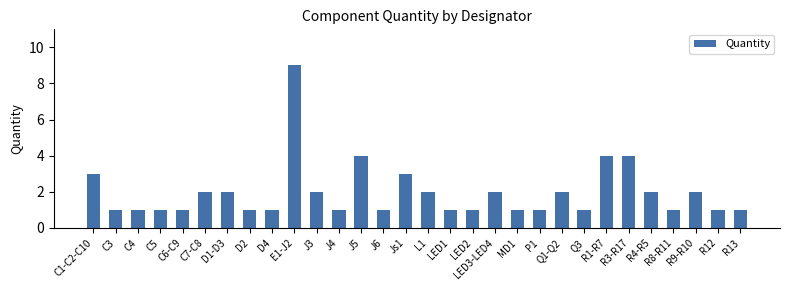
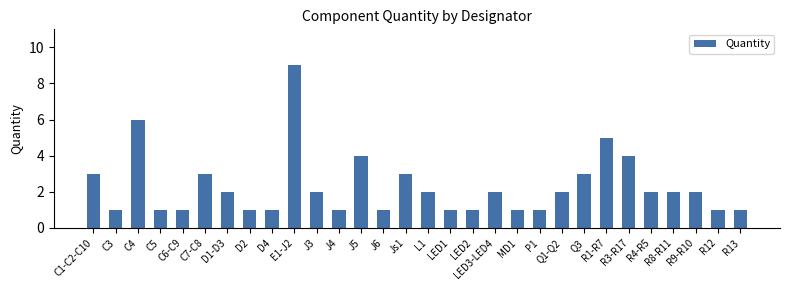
  {
    "C1-C2-C10": 3,
    "C3": 1,
-   "C4": 1,
+   "C4": 6,
    "C5": 1,
    "C6-C9": 1,
-   "C7-C8": 2,
+   "C7-C8": 3,
    "D1-D3": 2,
    "D2": 1,
    "D4": 1,
    "E1-J2": 9,
    "J3": 2,
    "J4": 1,
    "J5": 4,
    "J6": 1,
    "Js1": 3,
    "L1": 2,
    "LED1": 1,
    "LED2": 1,
    "LED3-LED4": 2,
    "MD1": 1,
    "P1": 1,
    "Q1-Q2": 2,
-   "Q3": 1,
-   "R1-R7": 4,
+   "Q3": 3,
+   "R1-R7": 5,
    "R3-R17": 4,
    "R4-R5": 2,
-   "R8-R11": 1,
+   "R8-R11": 2,
    "R9-R10": 2,
    "R12": 1,
    "R13": 1
  }
